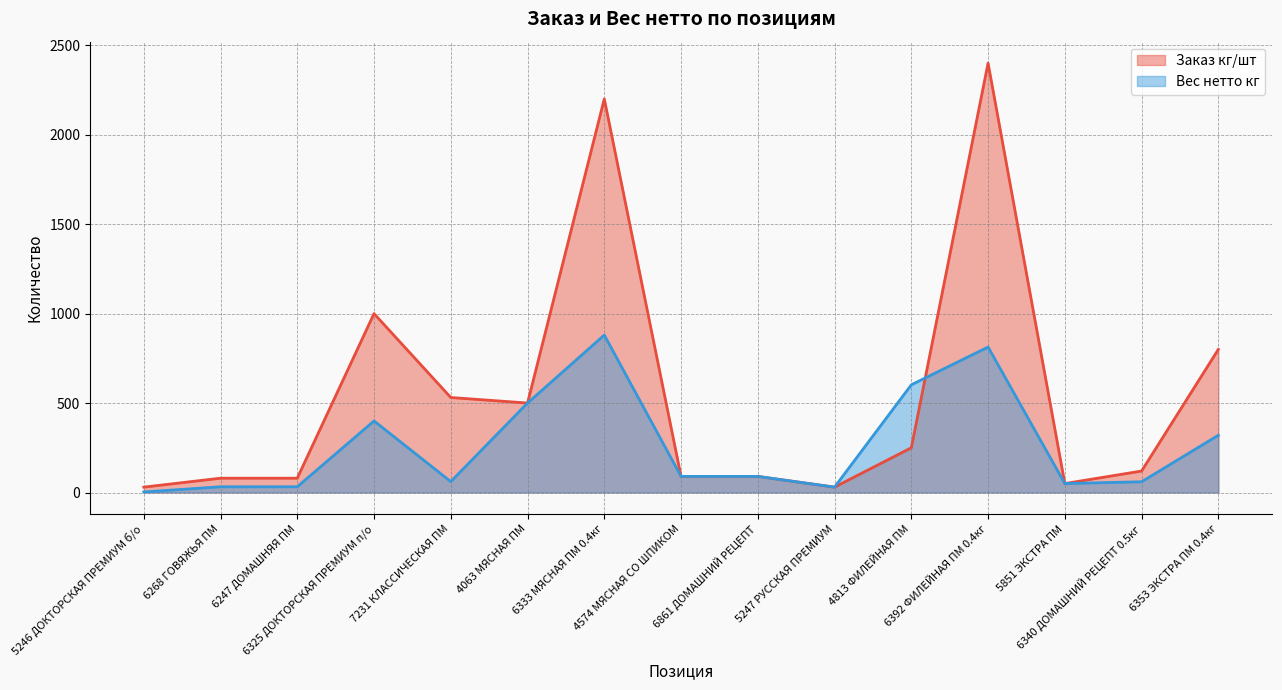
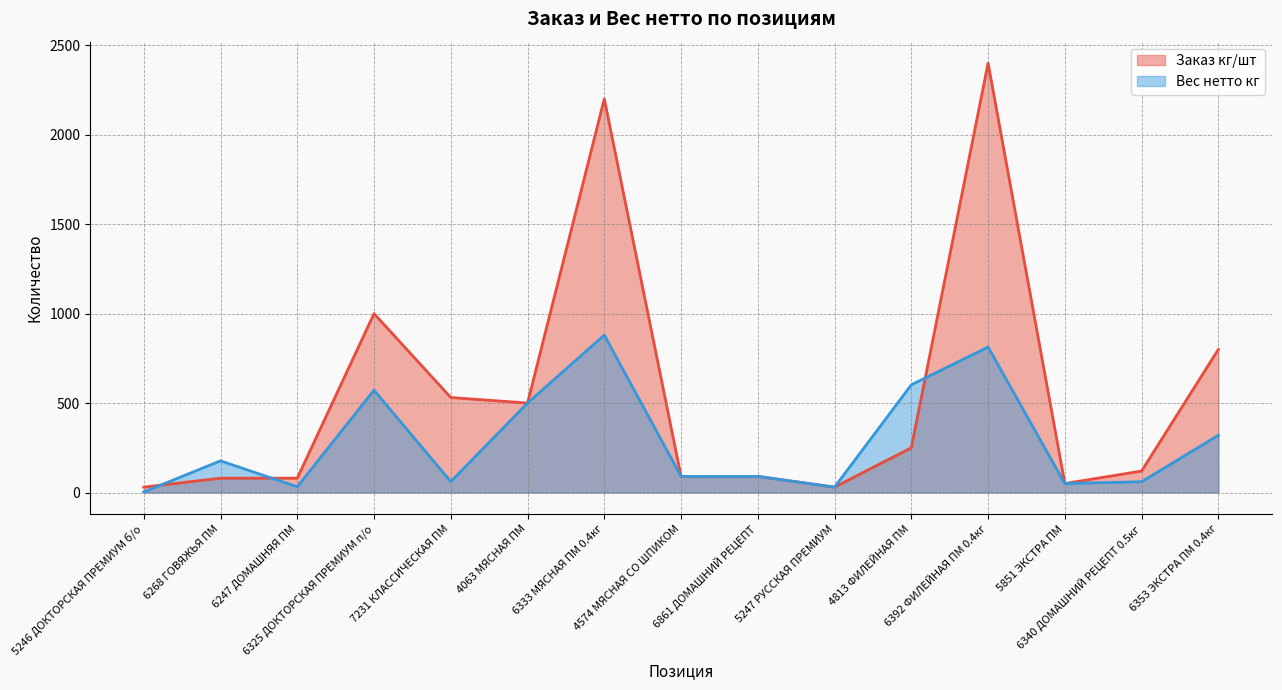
  {
    "Заказ кг/шт": {
      "5246 ДОКТОРСКАЯ ПРЕМИУМ б/о": 30,
      "6268 ГОВЯЖЬЯ ПМ": 80,
      "6247 ДОМАШНЯЯ ПМ": 80,
      "6325 ДОКТОРСКАЯ ПРЕМИУМ п/о": 1000,
      "7231 КЛАССИЧЕСКАЯ ПМ": 530,
      "6333 МЯСНАЯ ПМ 0.4кг": 2200,
      "4813 ФИЛЕЙНАЯ ПМ": 250,
      "6392 ФИЛЕЙНАЯ ПМ 0.4кг": 2400,
      "6340 ДОМАШНИЙ РЕЦЕПТ 0.5кг": 120,
      "6353 ЭКСТРА ПМ 0.4кг": 800
    },
    "Вес нетто кг": {
      "5246 ДОКТОРСКАЯ ПРЕМИУМ б/о": 0,
-     "6268 ГОВЯЖЬЯ ПМ": 30,
+     "6268 ГОВЯЖЬЯ ПМ": 180,
      "6247 ДОМАШНЯЯ ПМ": 30,
-     "6325 ДОКТОРСКАЯ ПРЕМИУМ п/о": 400,
+     "6325 ДОКТОРСКАЯ ПРЕМИУМ п/о": 570,
      "7231 КЛАССИЧЕСКАЯ ПМ": 60,
      "6333 МЯСНАЯ ПМ 0.4кг": 880,
      "4813 ФИЛЕЙНАЯ ПМ": 600,
      "6392 ФИЛЕЙНАЯ ПМ 0.4кг": 810,
      "6340 ДОМАШНИЙ РЕЦЕПТ 0.5кг": 60,
      "6353 ЭКСТРА ПМ 0.4кг": 320
    }
  }
